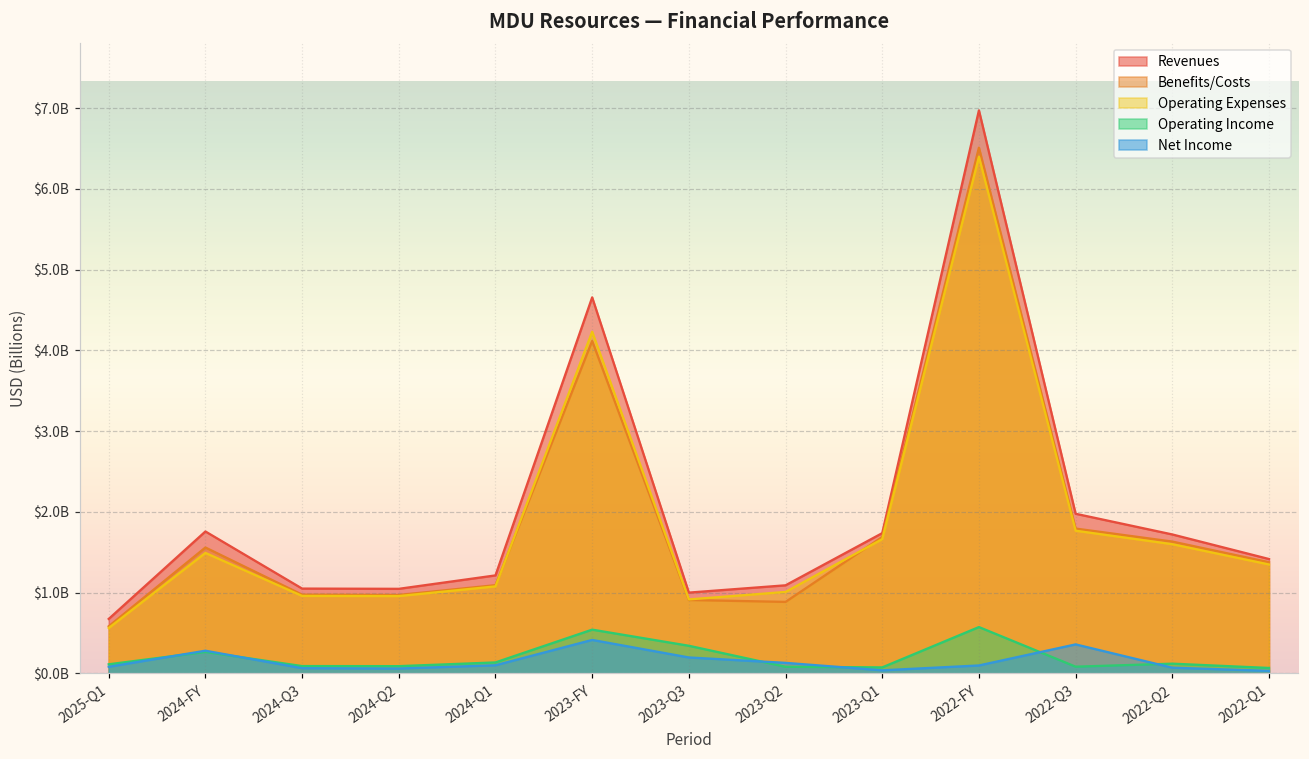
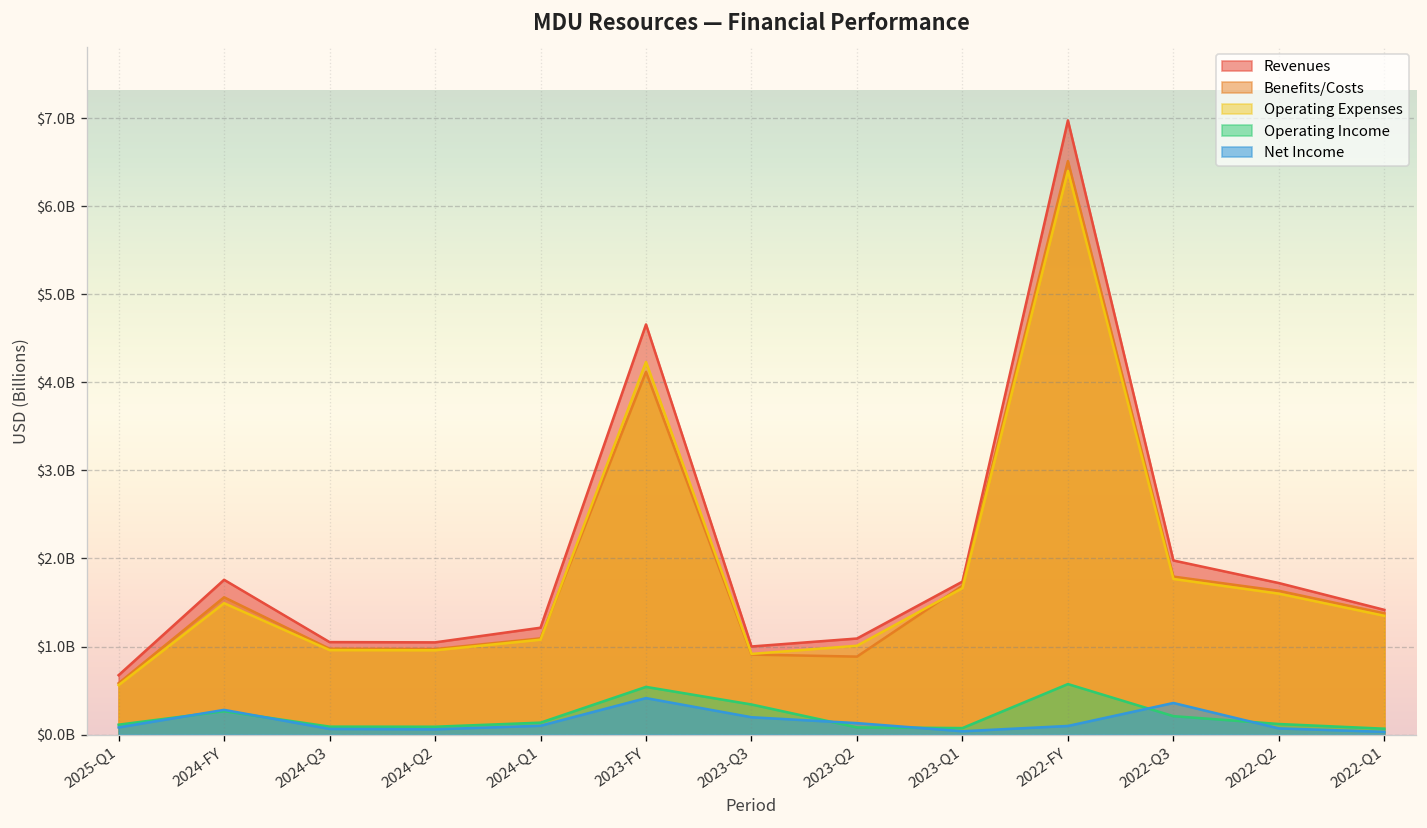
  {
    "Operating Income": {
      "2024-Q1": "$100000000",
      "2023-FY": "$500000000",
      "2023-Q3": "$300000000",
      "2023-Q2": "$100000000",
      "2023-Q1": "$100000000",
      "2022-FY": "$600000000",
-     "2022-Q3": "$100000000",
+     "2022-Q3": "$200000000",
      "2022-Q2": "$100000000",
      "2022-Q1": "$100000000"
    },
    "Net Income": {
      "2024-Q1": "$100000000",
      "2023-FY": "$400000000",
      "2023-Q3": "$200000000",
      "2023-Q2": "$100000000",
      "2023-Q1": "$0",
      "2022-FY": "$100000000",
      "2022-Q3": "$400000000",
      "2022-Q2": "$100000000",
      "2022-Q1": "$0"
    }
  }
